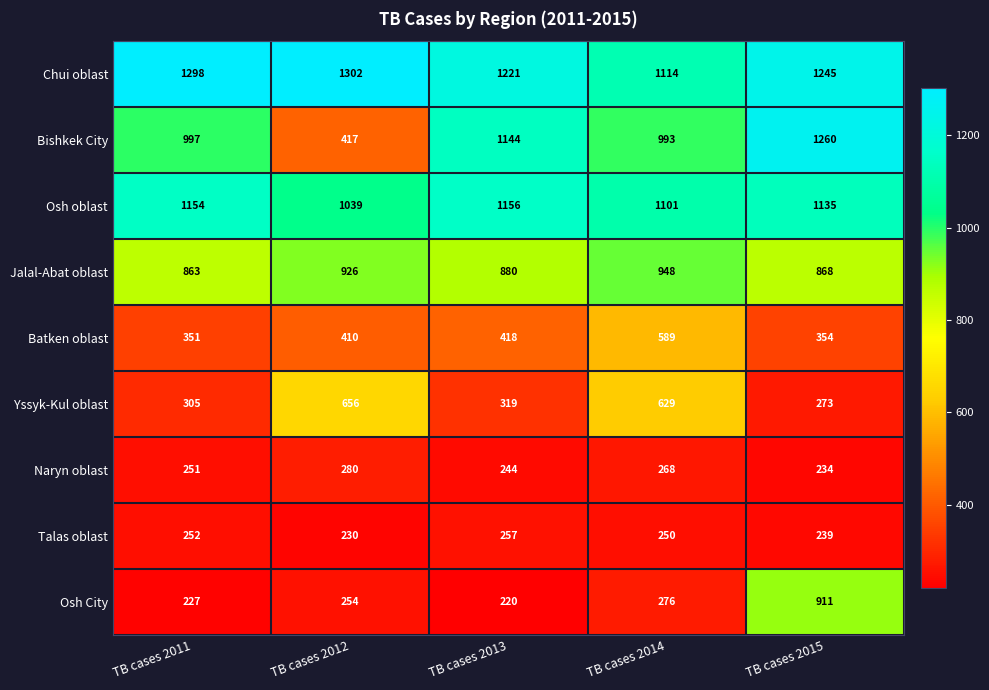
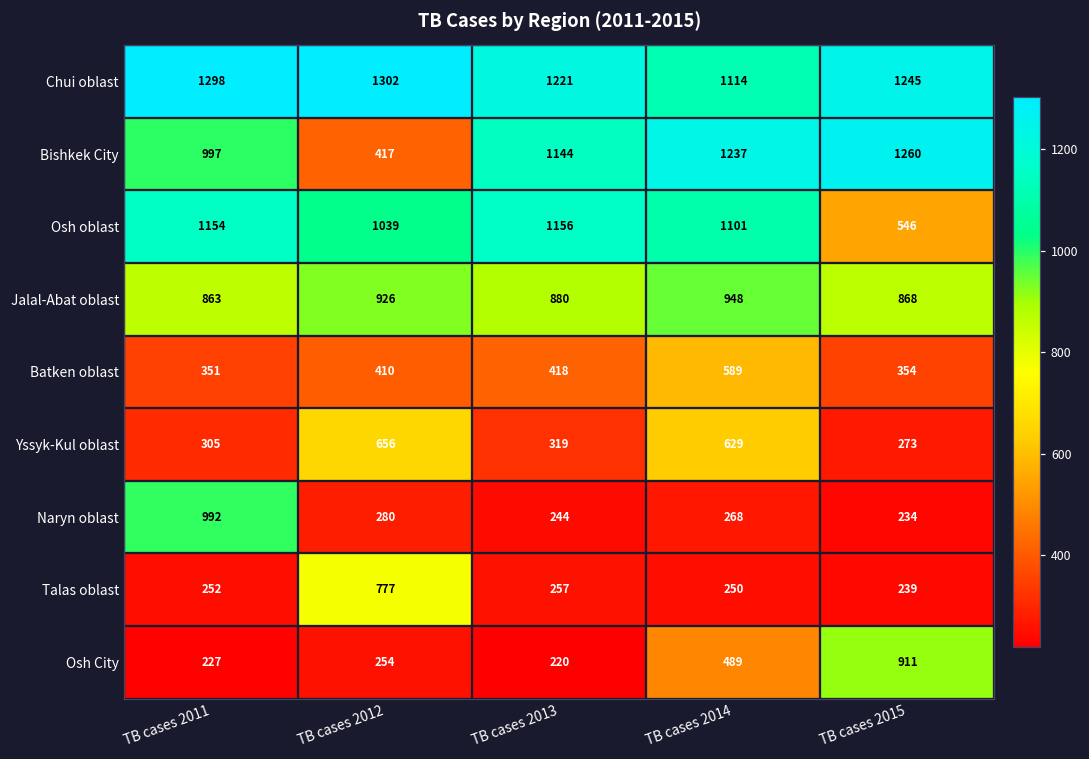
  {
    "Chui oblast": {
      "TB cases 2011": 1298,
      "TB cases 2012": 1302,
      "TB cases 2013": 1221,
      "TB cases 2014": 1114,
      "TB cases 2015": 1245
    },
    "Bishkek City": {
      "TB cases 2011": 997,
      "TB cases 2012": 417,
      "TB cases 2013": 1144,
-     "TB cases 2014": 993,
+     "TB cases 2014": 1237,
      "TB cases 2015": 1260
    },
    "Osh oblast": {
      "TB cases 2011": 1154,
      "TB cases 2012": 1039,
      "TB cases 2013": 1156,
      "TB cases 2014": 1101,
-     "TB cases 2015": 1135
+     "TB cases 2015": 546
    },
    "Jalal-Abat oblast": {
      "TB cases 2011": 863,
      "TB cases 2012": 926,
      "TB cases 2013": 880,
      "TB cases 2014": 948,
      "TB cases 2015": 868
    },
    "Batken oblast": {
      "TB cases 2011": 351,
      "TB cases 2012": 410,
      "TB cases 2013": 418,
      "TB cases 2014": 589,
      "TB cases 2015": 354
    },
    "Yssyk-Kul oblast": {
      "TB cases 2011": 305,
      "TB cases 2012": 656,
      "TB cases 2013": 319,
      "TB cases 2014": 629,
      "TB cases 2015": 273
    },
    "Naryn oblast": {
-     "TB cases 2011": 251,
+     "TB cases 2011": 992,
      "TB cases 2012": 280,
      "TB cases 2013": 244,
      "TB cases 2014": 268,
      "TB cases 2015": 234
    },
    "Talas oblast": {
      "TB cases 2011": 252,
-     "TB cases 2012": 230,
+     "TB cases 2012": 777,
      "TB cases 2013": 257,
      "TB cases 2014": 250,
      "TB cases 2015": 239
    },
    "Osh City": {
      "TB cases 2011": 227,
      "TB cases 2012": 254,
      "TB cases 2013": 220,
-     "TB cases 2014": 276,
+     "TB cases 2014": 489,
      "TB cases 2015": 911
    }
  }
